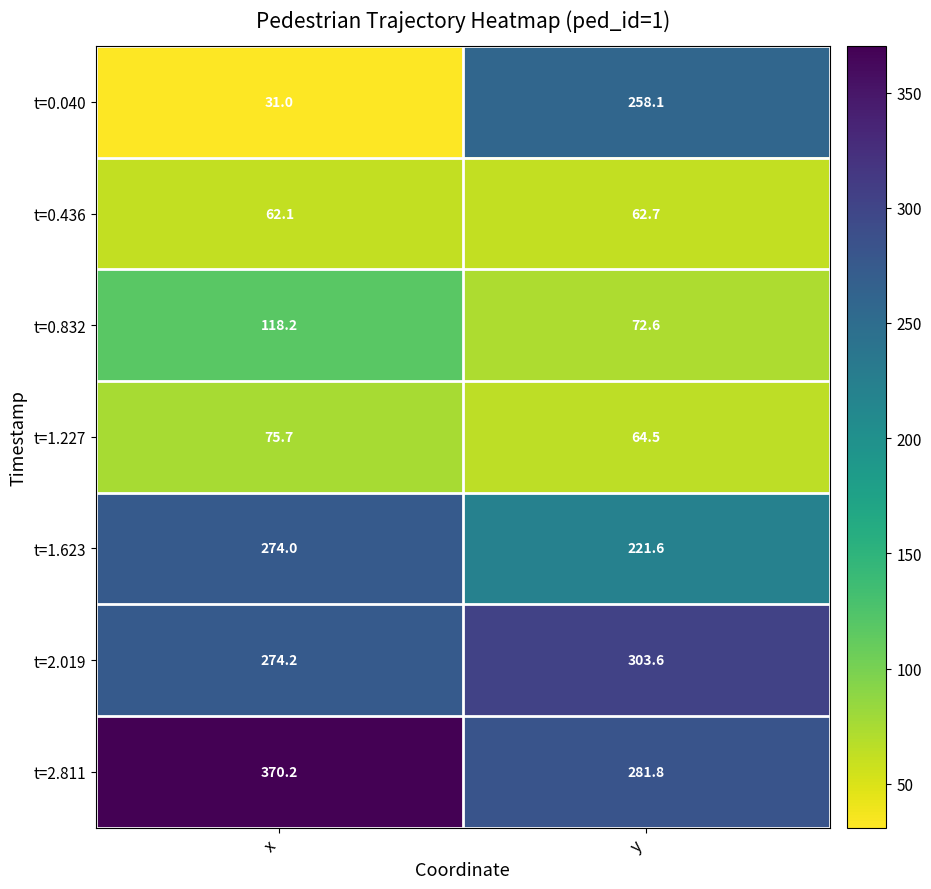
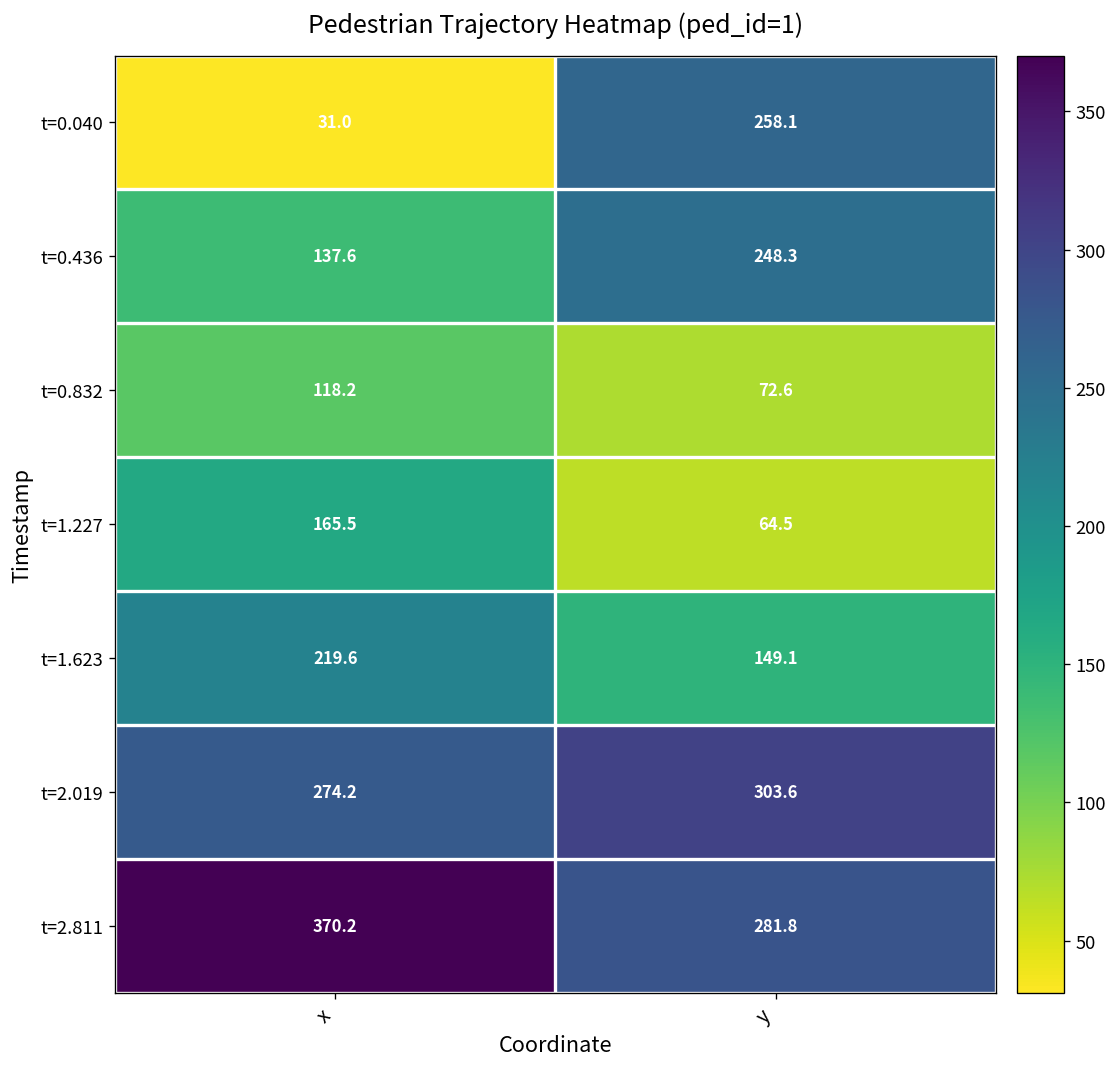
  {
    "t=0.040": {
      "x": 31.0,
      "y": 258.1
    },
    "t=0.436": {
-     "x": 62.1,
-     "y": 62.7
+     "x": 137.6,
+     "y": 248.3
    },
    "t=0.832": {
      "x": 118.2,
      "y": 72.6
    },
    "t=1.227": {
-     "x": 75.7,
+     "x": 165.5,
      "y": 64.5
    },
    "t=1.623": {
-     "x": 274.0,
-     "y": 221.6
+     "x": 219.6,
+     "y": 149.1
    },
    "t=2.019": {
      "x": 274.2,
      "y": 303.6
    },
    "t=2.811": {
      "x": 370.2,
      "y": 281.8
    }
  }
